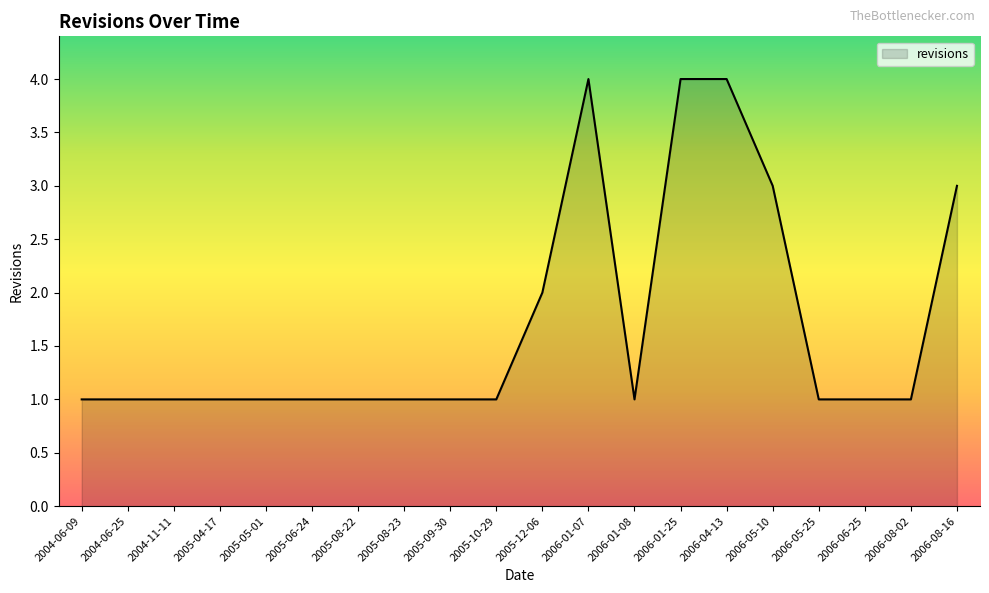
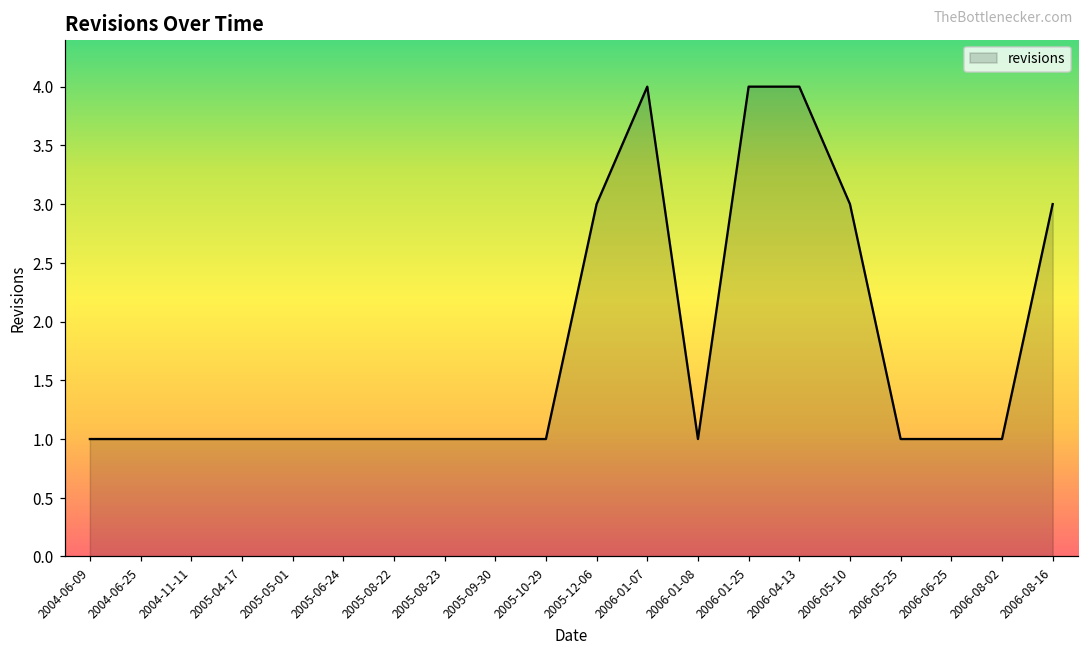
  {
    "2004-06-09": 1,
    "2004-06-25": 1,
    "2004-11-11": 1,
    "2005-04-17": 1,
    "2005-05-01": 1,
    "2005-06-24": 1,
    "2005-08-22": 1,
    "2005-08-23": 1,
    "2005-09-30": 1,
    "2005-10-29": 1,
-   "2005-12-06": 2,
+   "2005-12-06": 3,
    "2006-01-07": 4,
    "2006-01-08": 1,
    "2006-01-25": 4,
    "2006-04-13": 4,
    "2006-05-10": 3,
    "2006-05-25": 1,
    "2006-06-25": 1,
    "2006-08-02": 1,
    "2006-08-16": 3
  }
